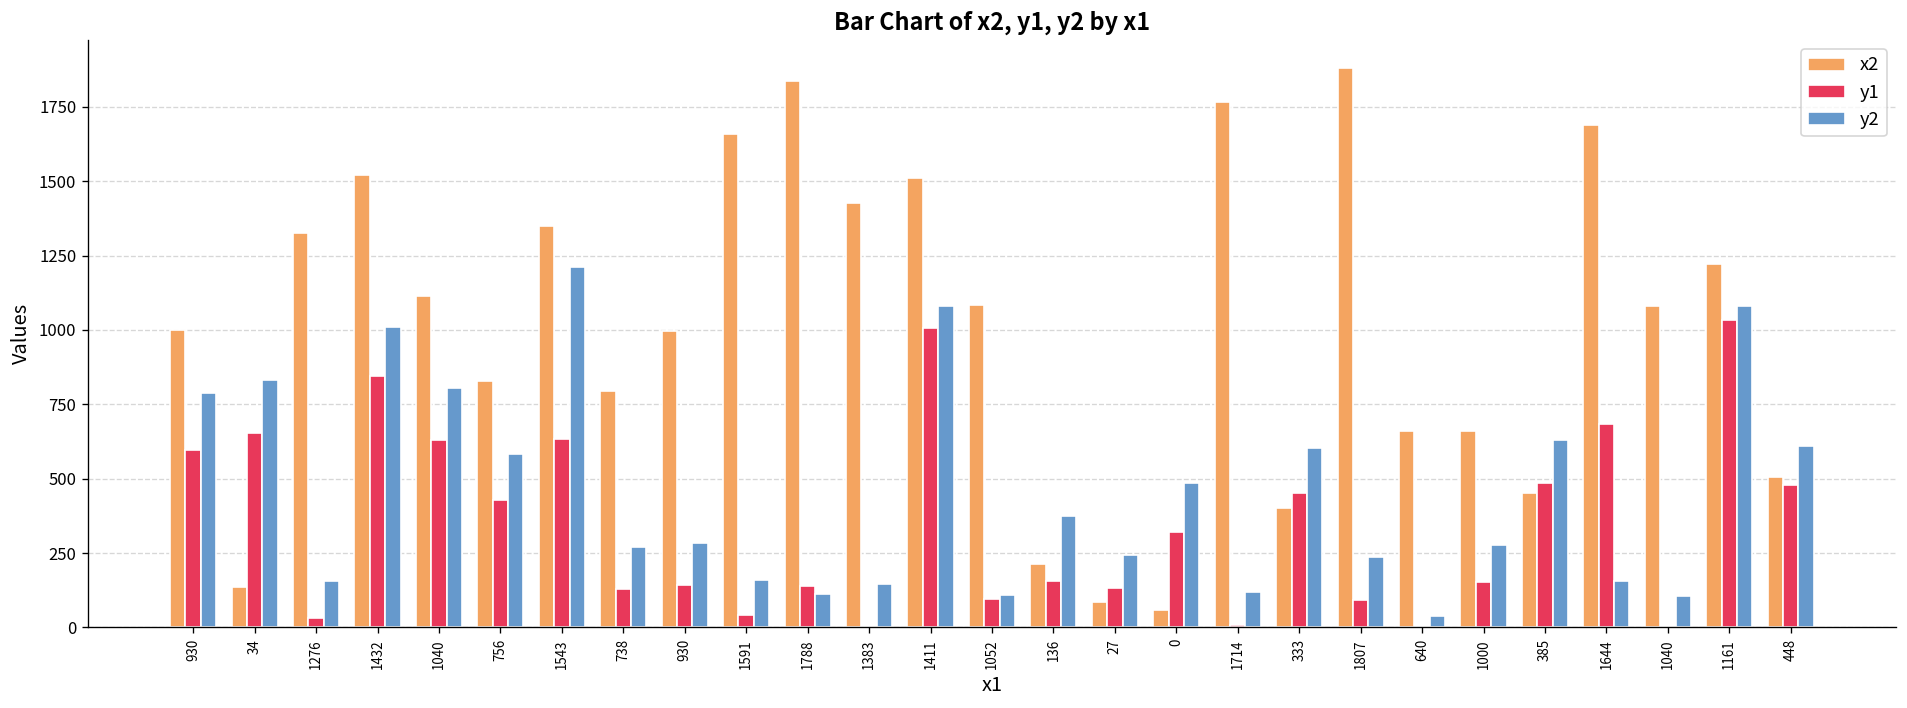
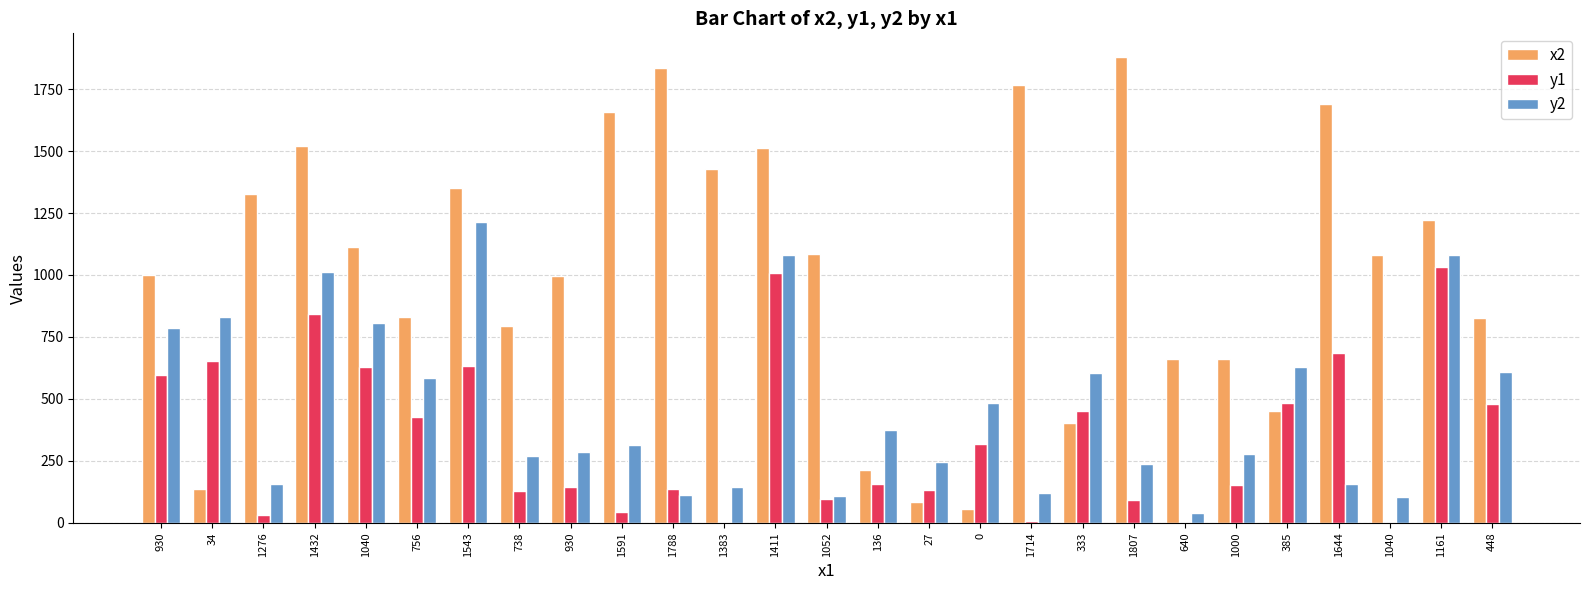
  {
    "x2": {
      "34": 140,
      "1276": 1330,
      "1432": 1520,
      "756": 830,
      "1543": 1350,
      "738": 790,
      "1591": 1660,
      "1788": 1840,
      "1383": 1430,
      "1411": 1510,
      "1052": 1080,
      "136": 210,
      "27": 90,
      "0": 60,
      "1714": 1770,
      "333": 400,
      "1807": 1880,
      "640": 660,
      "1000": 660,
      "385": 450,
      "1644": 1690,
      "1161": 1220,
-     "448": 510
+     "448": 830
    },
    "y1": {
      "34": 660,
      "1276": 30,
      "1432": 840,
      "756": 430,
      "1543": 630,
      "738": 130,
      "1591": 40,
      "1788": 140,
      "1411": 1010,
      "1052": 100,
      "136": 160,
      "27": 130,
      "0": 320,
      "333": 450,
      "1807": 90,
      "640": 0,
      "1000": 150,
      "385": 480,
      "1644": 690,
      "1161": 1030,
      "448": 480
    },
    "y2": {
      "34": 830,
      "1276": 160,
      "1432": 1010,
      "756": 580,
      "1543": 1210,
      "738": 270,
-     "1591": 160,
+     "1591": 310,
      "1788": 110,
      "1383": 150,
      "1411": 1080,
      "1052": 110,
      "136": 380,
      "27": 240,
      "0": 480,
      "1714": 120,
      "333": 600,
      "1807": 240,
      "640": 40,
      "1000": 280,
      "385": 630,
      "1644": 160,
      "1161": 1080,
      "448": 610
    }
  }
